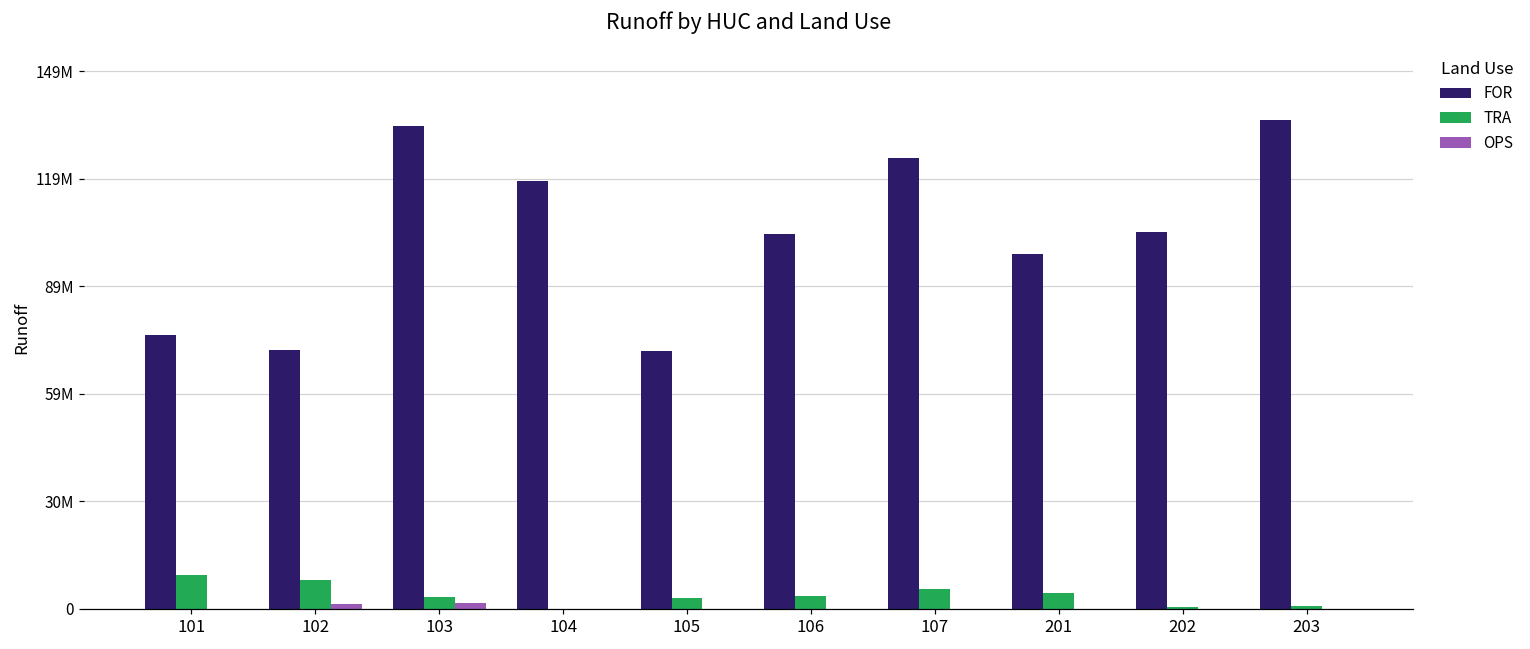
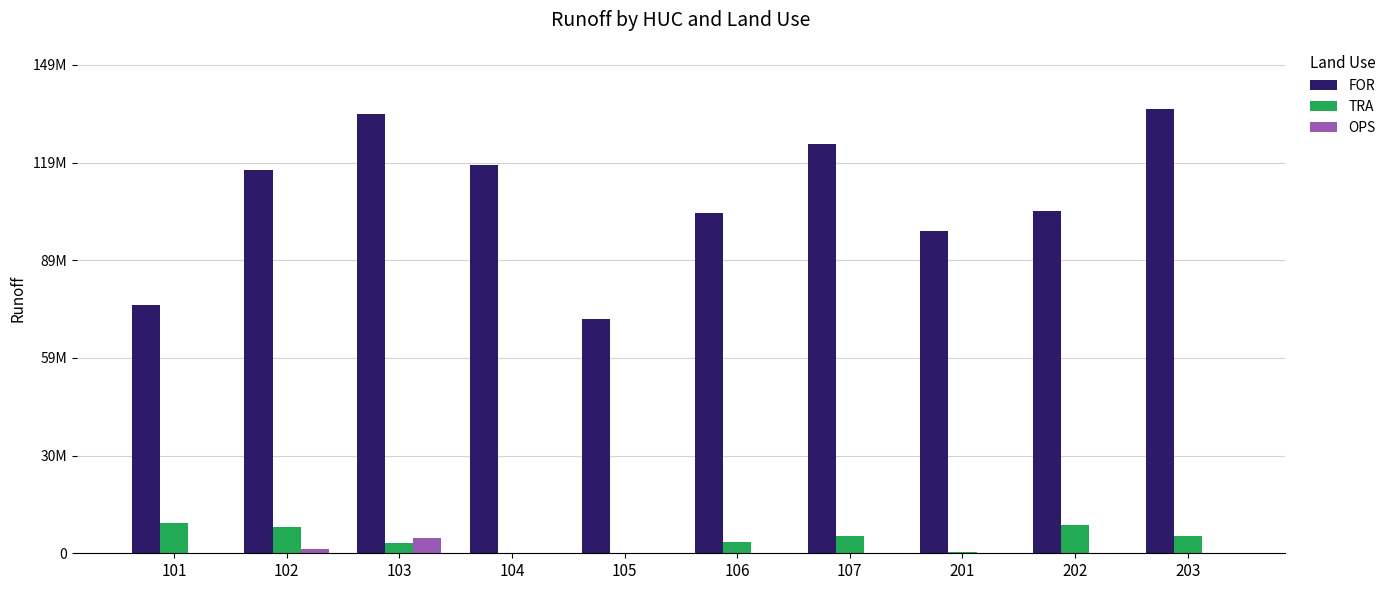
  {
    "FOR": {
      "101": 76000000,
-     "102": 71000000,
+     "102": 117000000,
      "103": 134000000,
      "104": 118000000,
      "105": 71000000,
      "106": 104000000,
      "107": 125000000,
      "201": 98000000,
      "202": 104000000,
      "203": 135000000
    },
    "TRA": {
      "101": 9000000,
      "102": 8000000,
      "103": 3000000,
-     "105": 3000000,
+     "105": 0,
      "106": 3000000,
      "107": 5000000,
-     "201": 4000000,
-     "202": 0,
-     "203": 1000000
+     "201": 1000000,
+     "202": 9000000,
+     "203": 5000000
    },
    "OPS": {
      "101": 0,
      "102": 1000000,
-     "103": 2000000,
+     "103": 5000000,
      "104": 0,
      "105": 0,
      "106": 0,
      "107": 0,
      "201": 0,
      "202": 0,
      "203": 0
    }
  }
